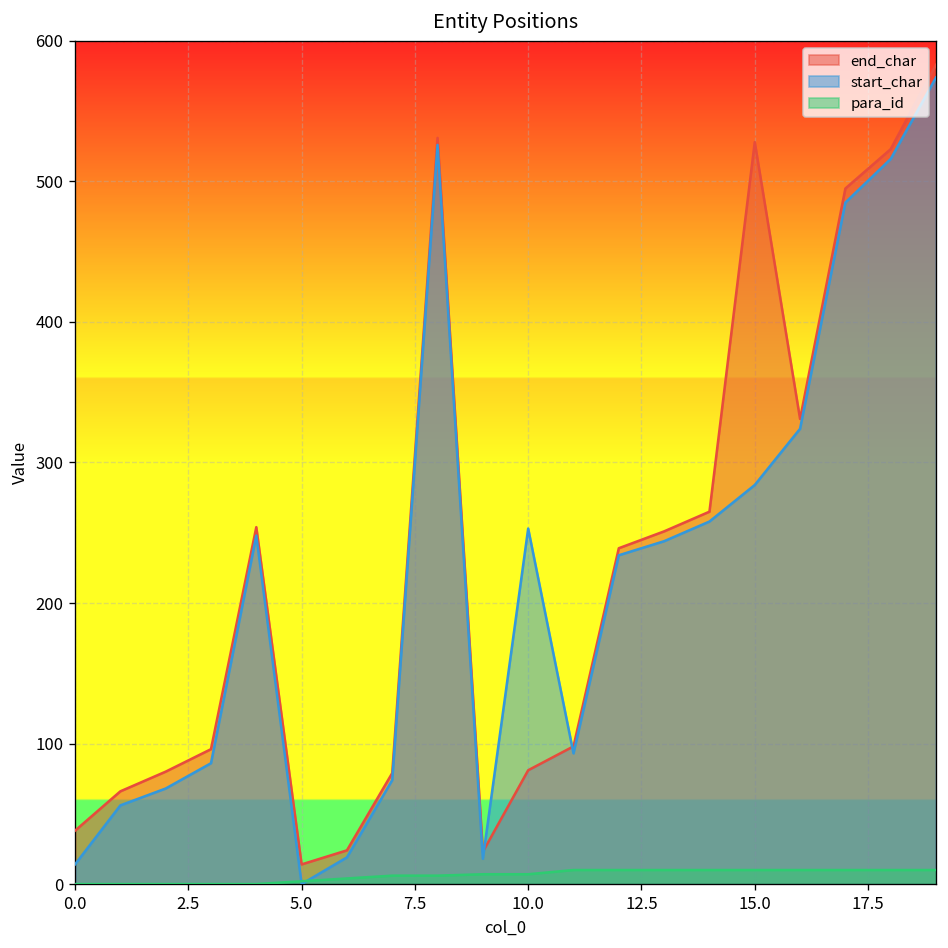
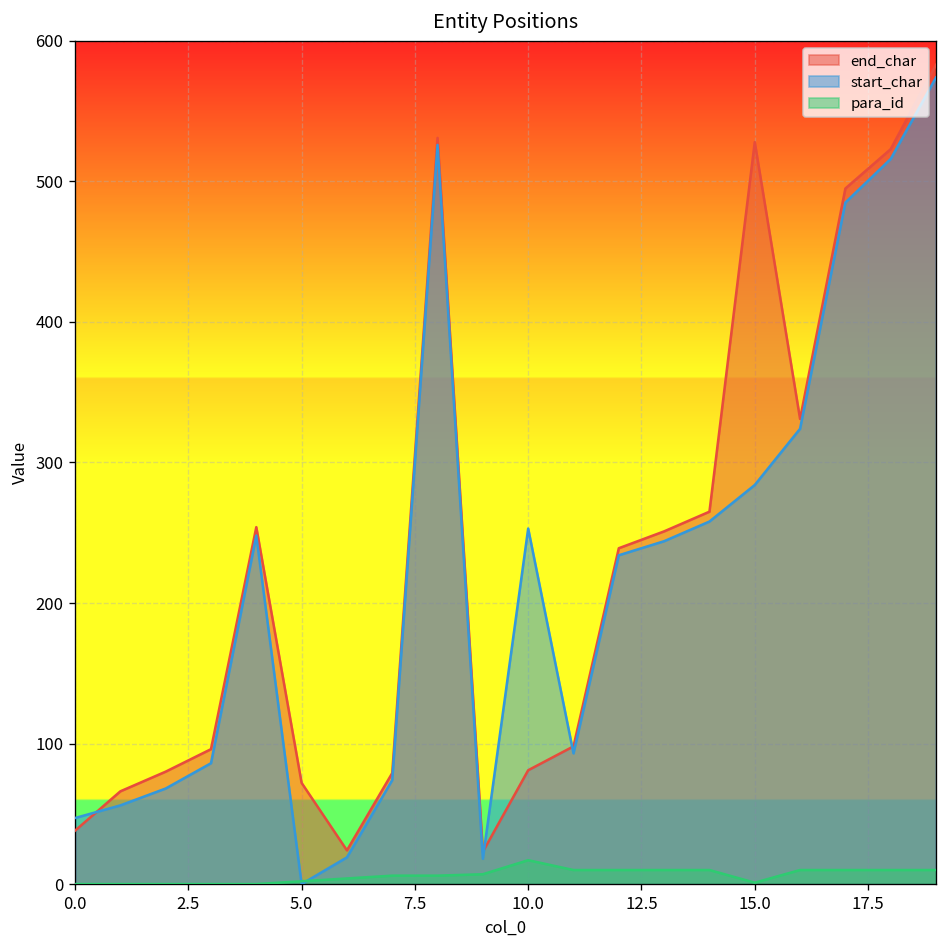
  {
    "end_char": {
      "0.0": 38,
-     "5.0": 14,
+     "5.0": 72,
      "10.0": 81,
      "15.0": 528
    },
    "start_char": {
-     "0.0": 14,
+     "0.0": 47,
      "10.0": 253,
      "15.0": 284
    },
    "para_id": {
      "0.0": 0,
-     "10.0": 7,
-     "15.0": 10
+     "10.0": 17,
+     "15.0": 1
    }
  }
